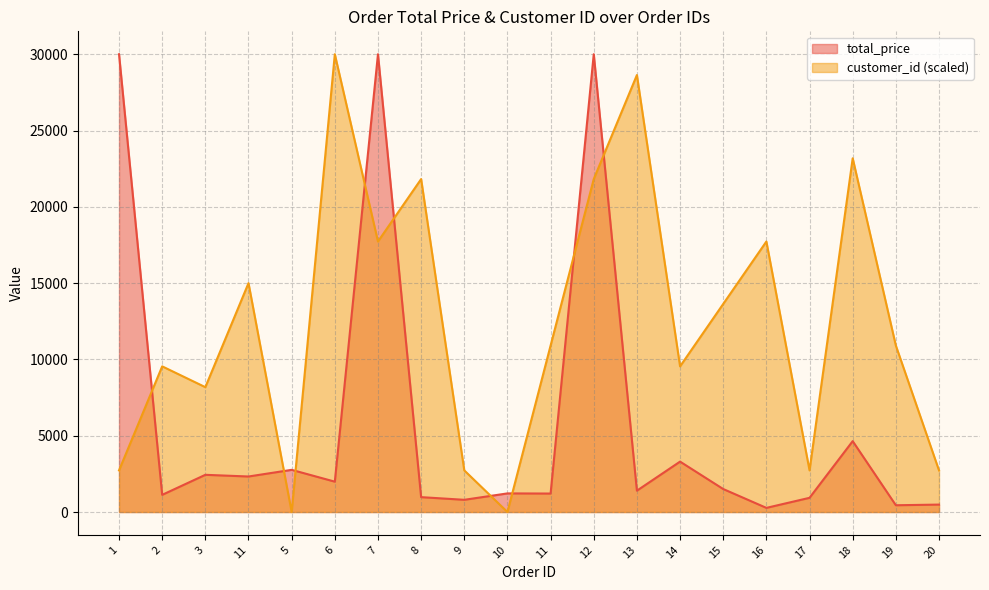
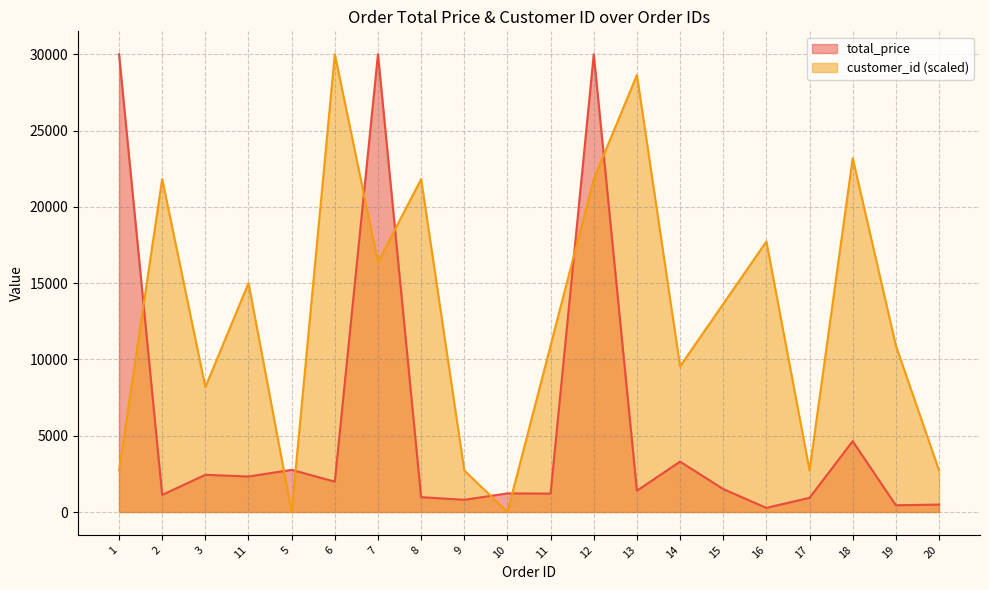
  {
    "total_price": {
      "1": 30000,
      "2": 1100,
      "3": 2400,
      "5": 2800,
      "6": 2000,
      "7": 30000,
      "8": 1000,
      "9": 800,
      "10": 1200,
      "12": 30000,
      "13": 1400,
      "14": 3300,
      "15": 1500,
      "16": 300,
      "17": 900,
      "18": 4600,
      "19": 400,
      "20": 500
    },
    "customer_id (scaled)": {
      "1": 2700,
-     "2": 9500,
+     "2": 21800,
      "3": 8200,
      "5": 0,
      "6": 30000,
-     "7": 17700,
+     "7": 16400,
      "8": 21800,
      "9": 2700,
      "10": 0,
      "12": 21800,
      "13": 28600,
      "14": 9500,
      "15": 13600,
      "16": 17700,
      "17": 2700,
      "18": 23200,
      "19": 10900,
      "20": 2700
    }
  }
